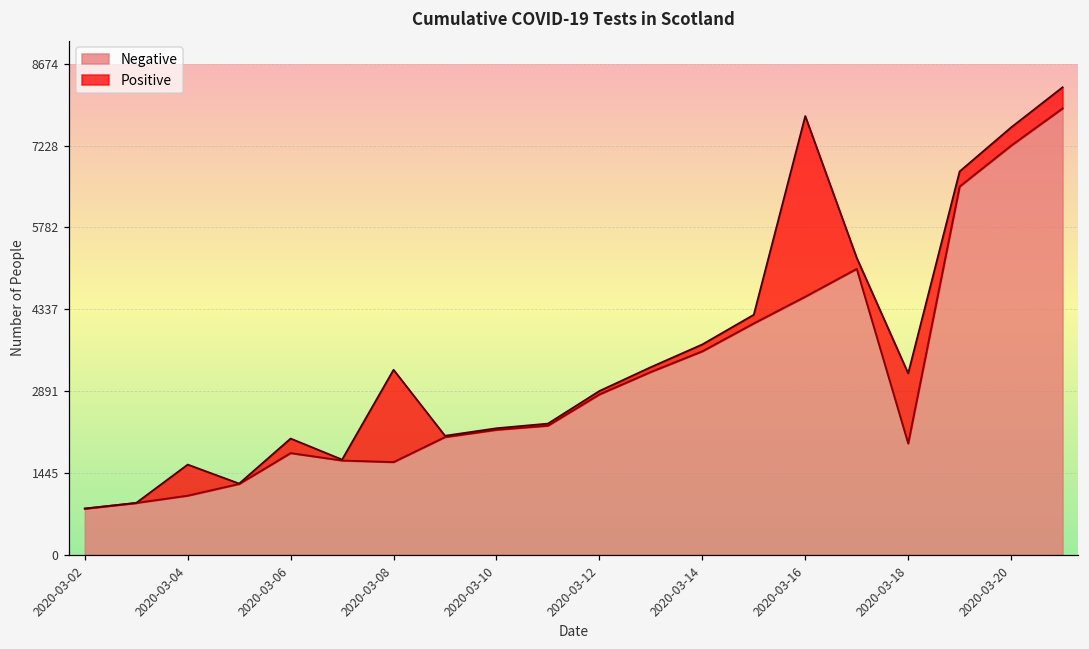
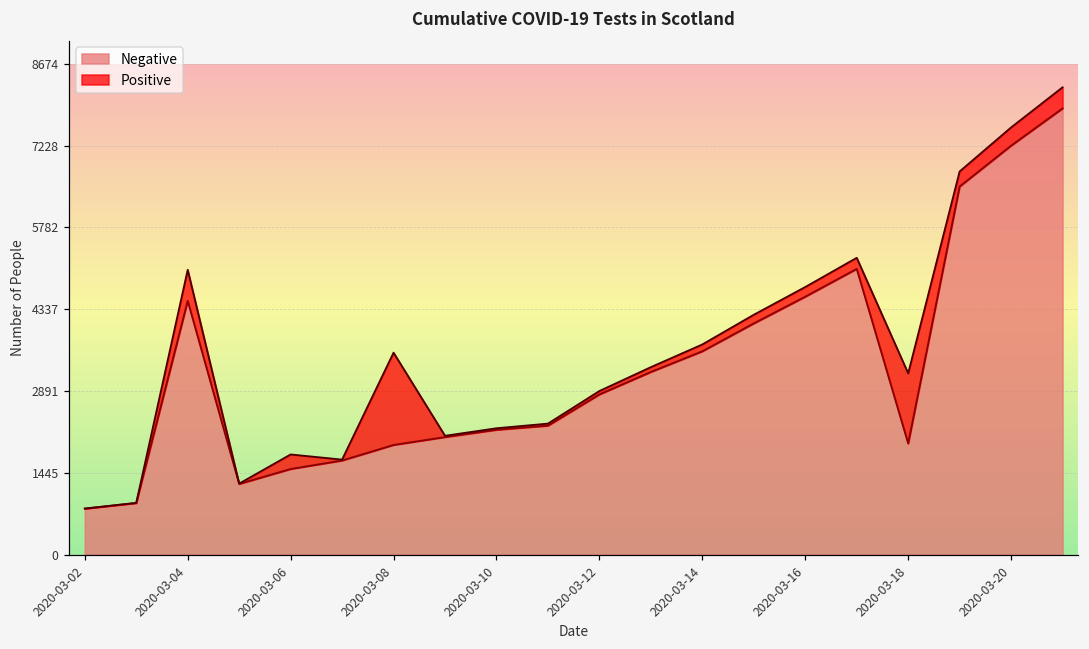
  {
    "Negative": {
-     "2020-03-04": 1000,
-     "2020-03-06": 1800,
-     "2020-03-08": 1600,
+     "2020-03-04": 4500,
+     "2020-03-06": 1500,
+     "2020-03-08": 1900,
      "2020-03-12": 2800,
      "2020-03-14": 3600,
      "2020-03-16": 4600,
      "2020-03-18": 2000,
      "2020-03-20": 7200
    },
    "Positive": {
      "2020-03-04": 500,
      "2020-03-06": 300,
      "2020-03-08": 1600,
      "2020-03-12": 100,
      "2020-03-14": 100,
-     "2020-03-16": 3200,
+     "2020-03-16": 200,
      "2020-03-18": 1200,
      "2020-03-20": 300
    }
  }
